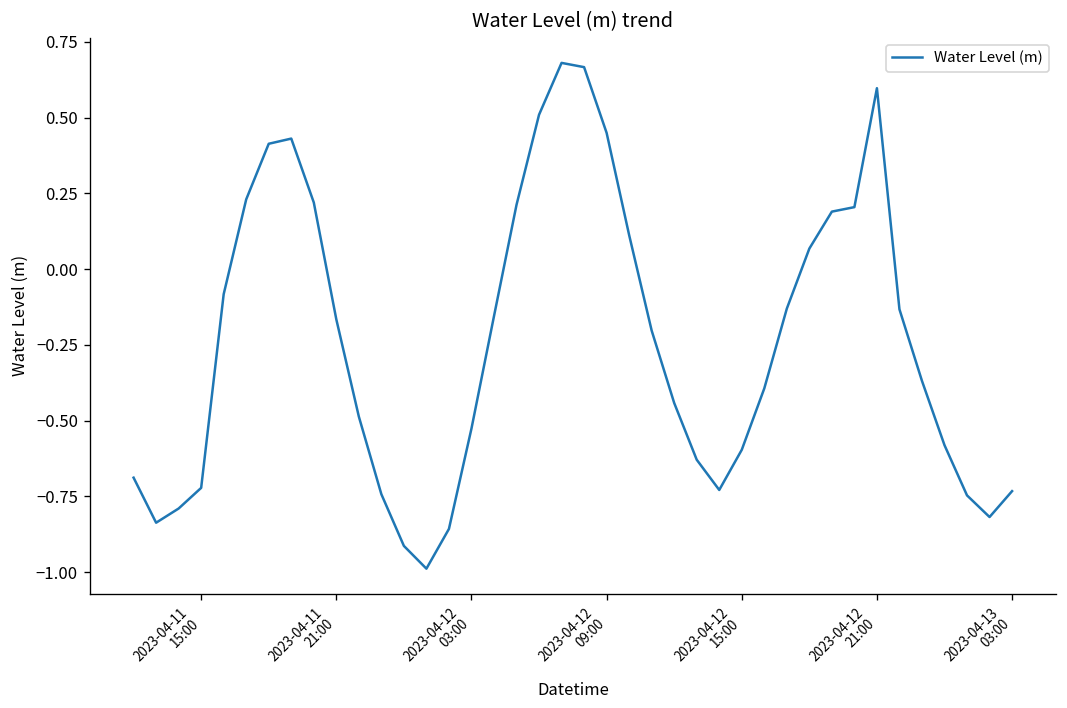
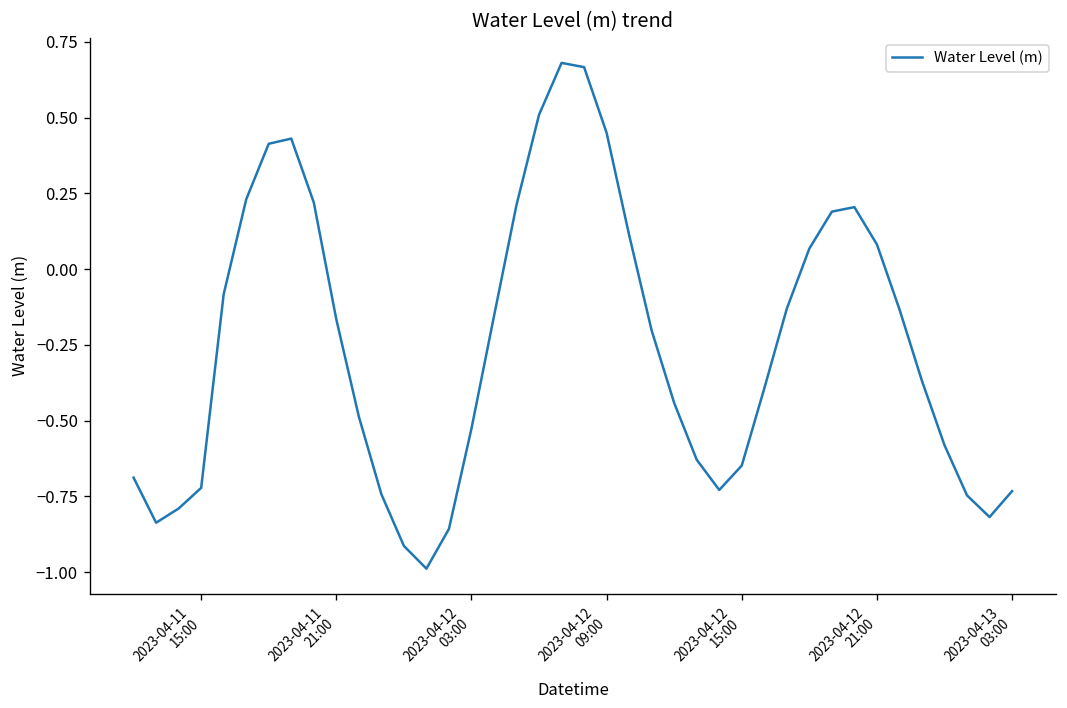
  {
    "2023-04-11 15:00": -0.72,
    "2023-04-11 21:00": -0.17,
    "2023-04-12 03:00": -0.53,
    "2023-04-12 09:00": 0.45,
-   "2023-04-12 15:00": -0.60,
-   "2023-04-12 21:00": 0.60,
+   "2023-04-12 15:00": -0.65,
+   "2023-04-12 21:00": 0.08,
    "2023-04-13 03:00": -0.73
  }
